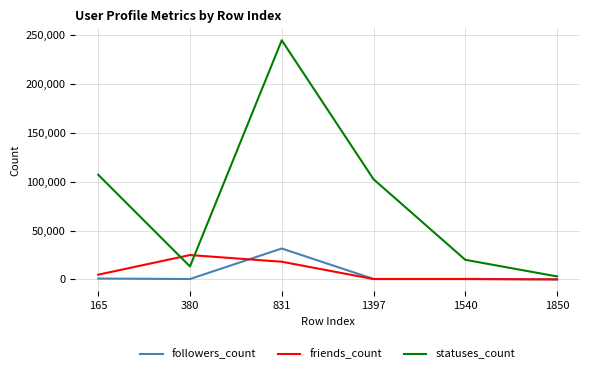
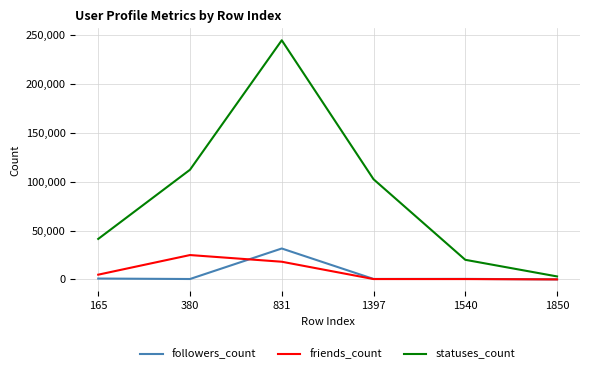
  {
    "followers_count": {
      "165": "0",
      "380": "0",
      "831": "30,000"
    },
    "friends_count": {
      "165": "0",
      "380": "20,000",
      "831": "20,000"
    },
    "statuses_count": {
-     "165": "110,000",
-     "380": "10,000",
+     "165": "40,000",
+     "380": "110,000",
      "831": "240,000",
      "1397": "100,000",
      "1540": "20,000",
      "1850": "0"
    }
  }
